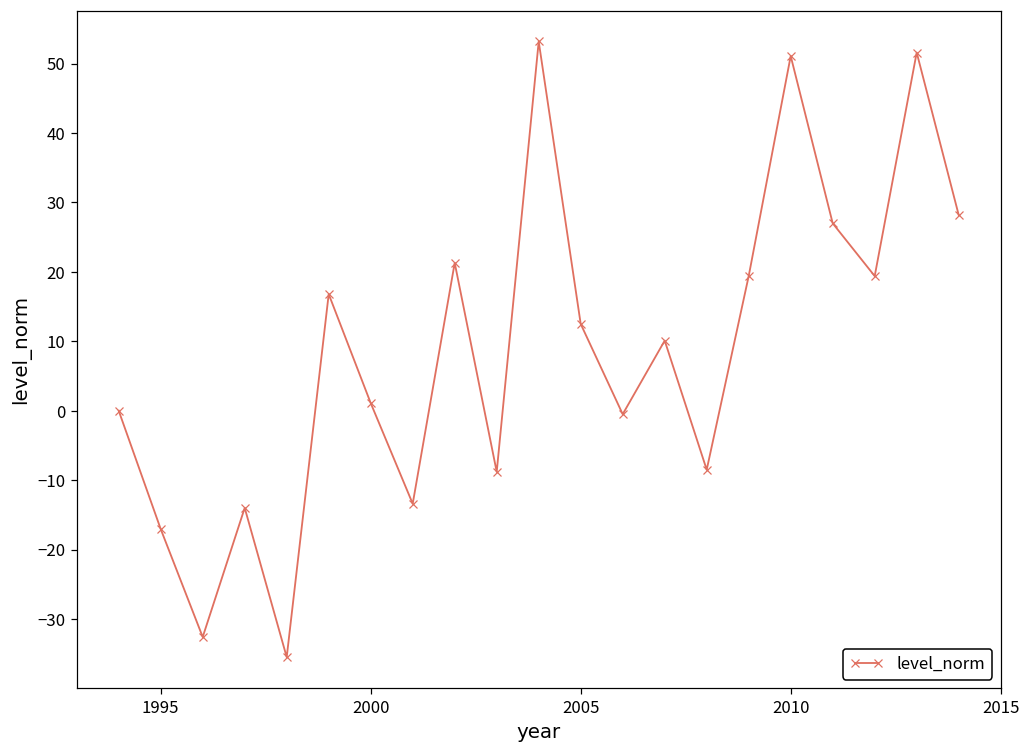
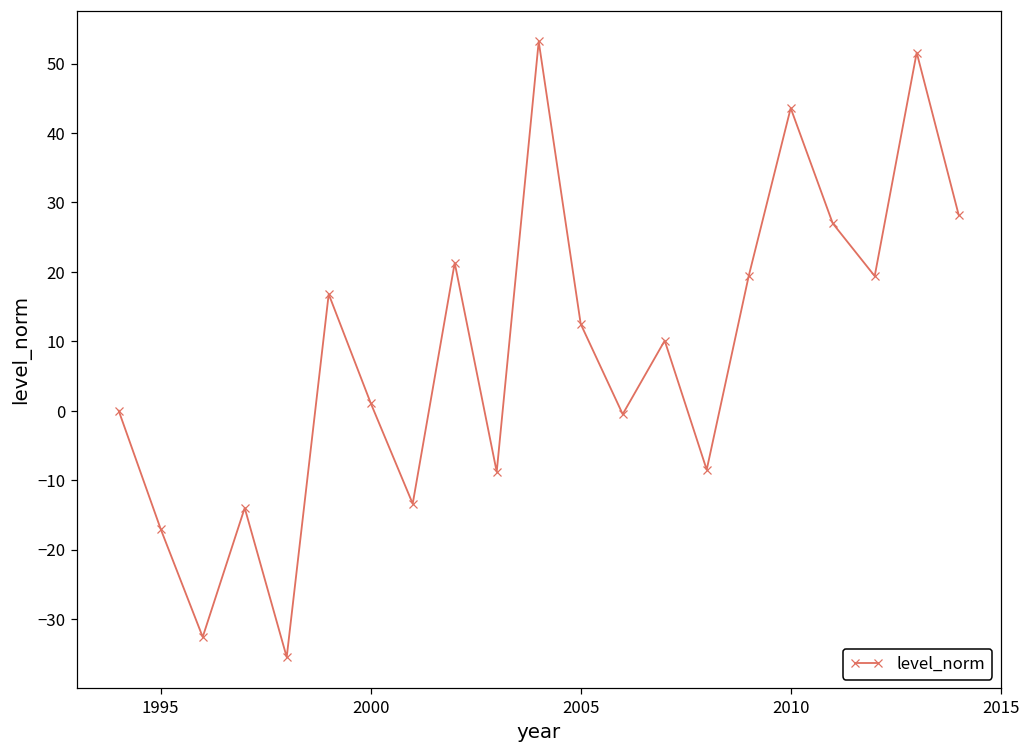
  {
    "1995": -17,
    "2000": 1,
    "2005": 13,
-   "2010": 51
+   "2010": 44
  }
